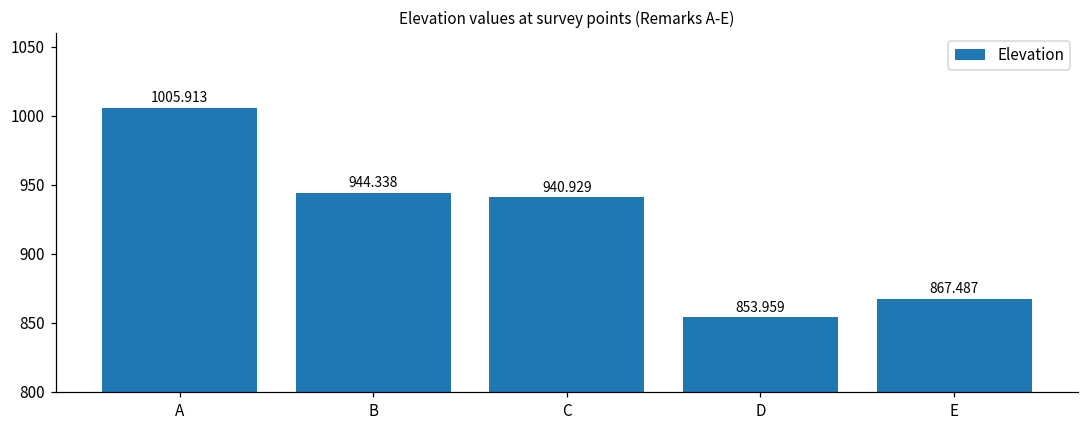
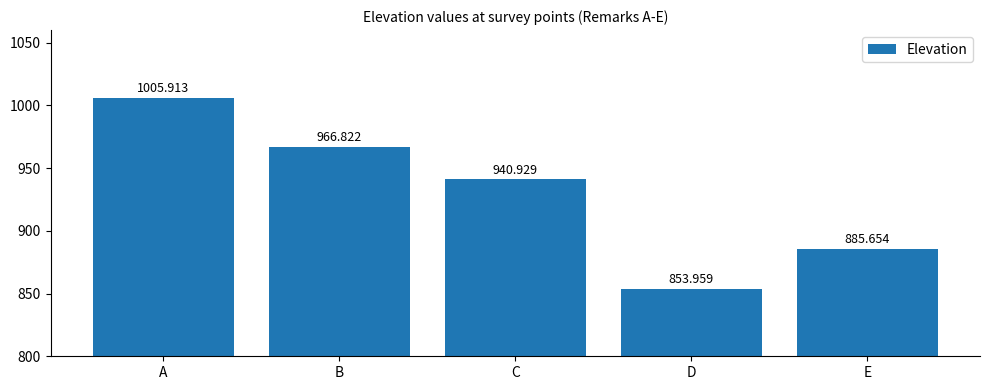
  {
    "A": 1005.913,
-   "B": 944.338,
+   "B": 966.822,
    "C": 940.929,
    "D": 853.959,
-   "E": 867.487
+   "E": 885.654
  }
